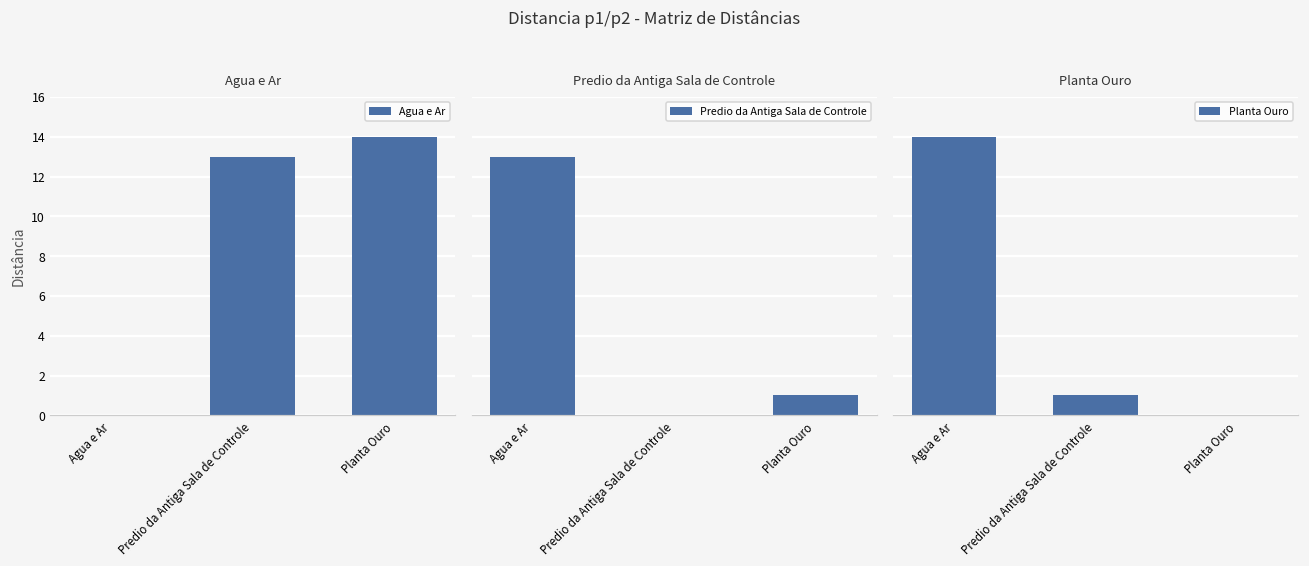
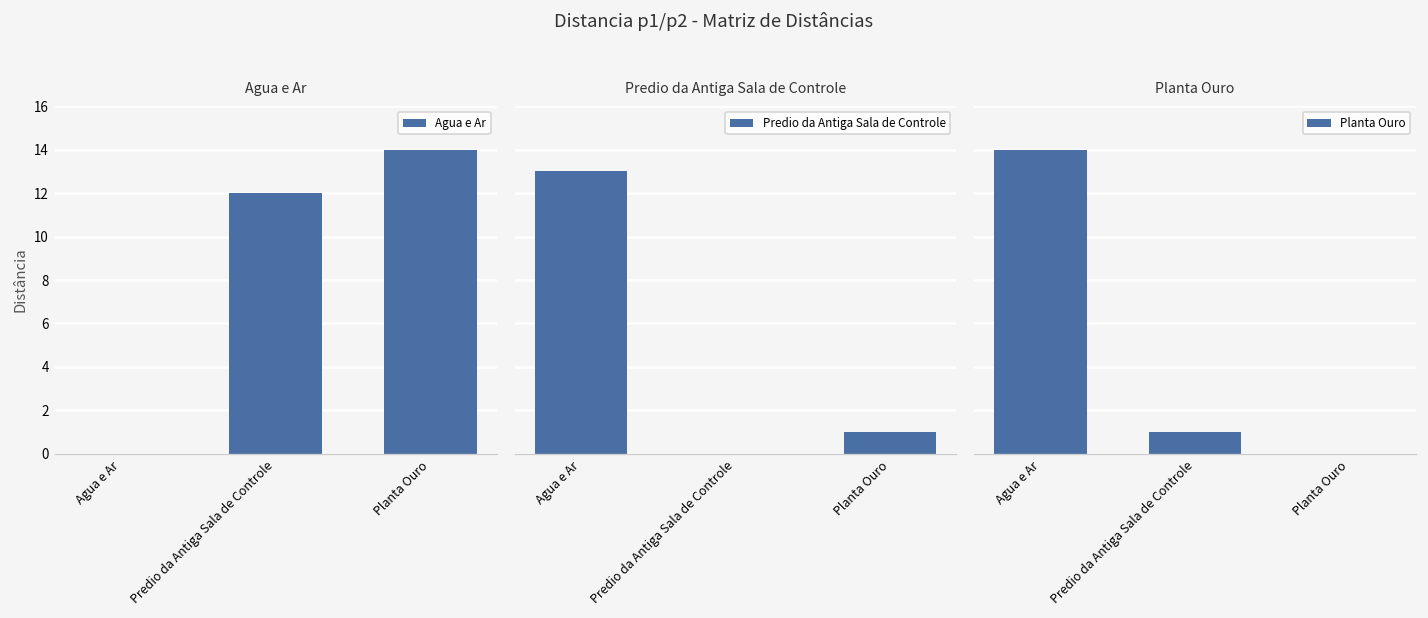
  {
    "Agua e Ar": {
      "Agua e Ar": 0,
-     "Predio da Antiga Sala de Controle": 13,
+     "Predio da Antiga Sala de Controle": 12,
      "Planta Ouro": 14
    }
  }
